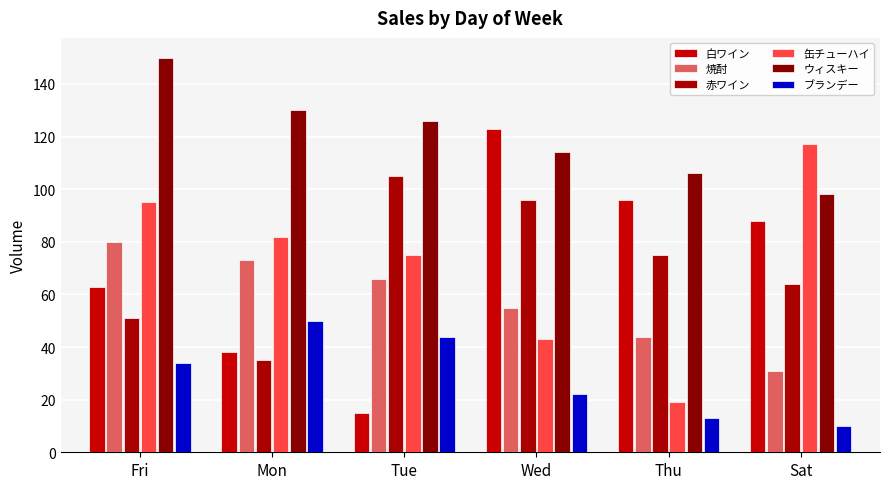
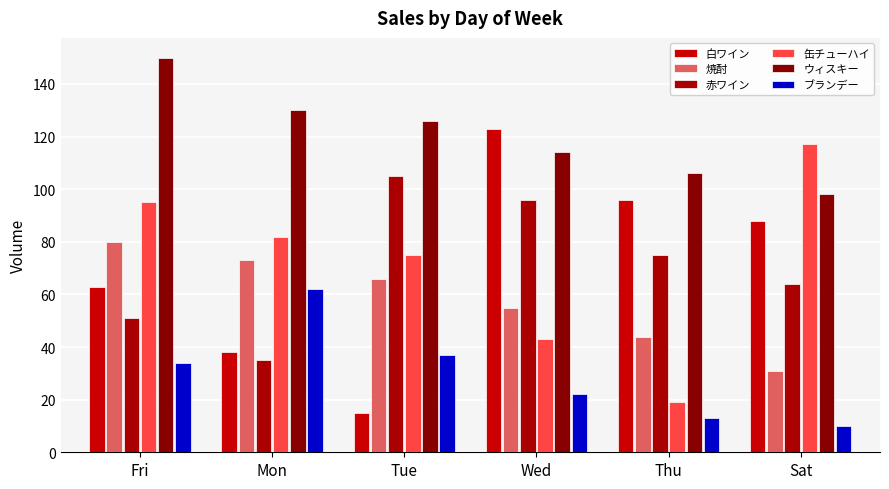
  {
    "ブランデー": {
      "Fri": 34,
-     "Mon": 50,
-     "Tue": 44,
+     "Mon": 62,
+     "Tue": 37,
      "Wed": 22,
      "Thu": 13,
      "Sat": 10
    }
  }
